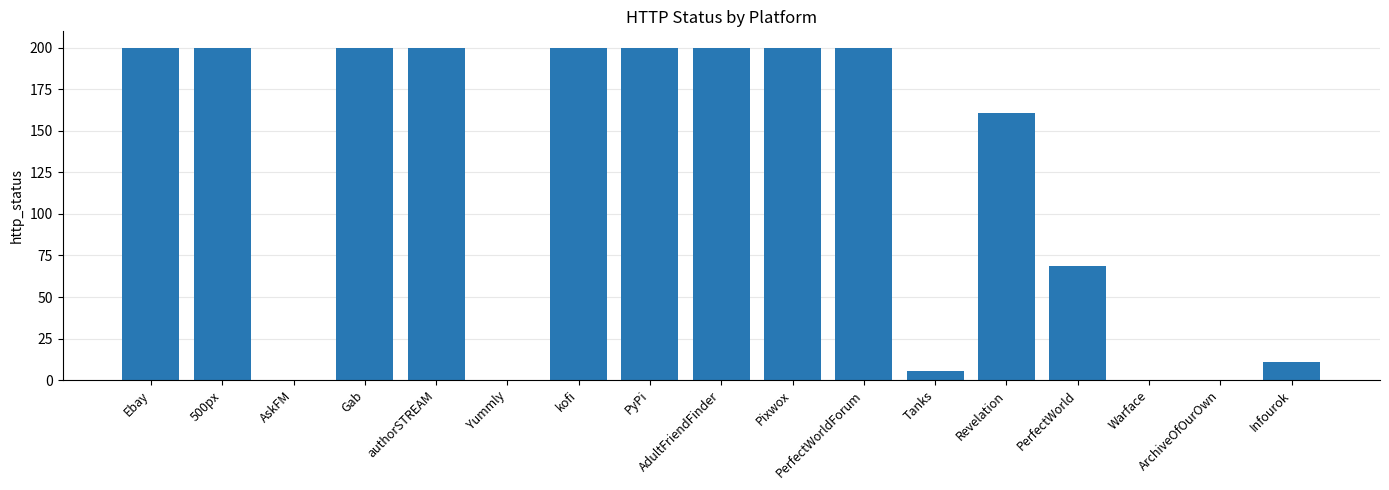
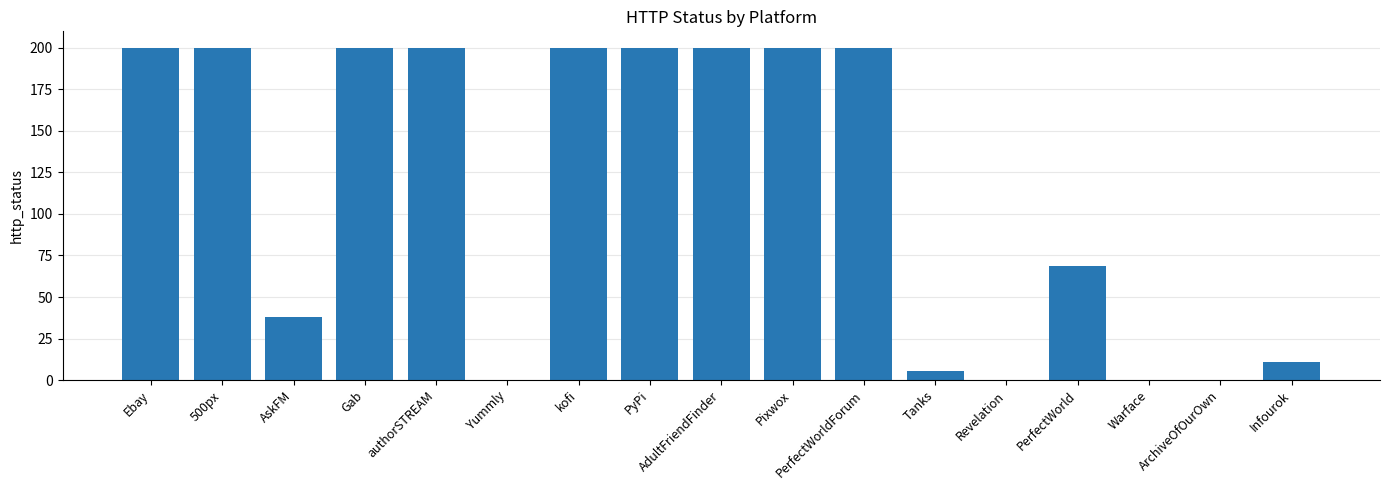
  {
    "Ebay": 200,
    "500px": 200,
-   "AskFM": 0,
+   "AskFM": 38,
    "Gab": 200,
    "authorSTREAM": 200,
    "Yummly": 0,
    "kofi": 200,
    "PyPi": 200,
    "AdultFriendFinder": 200,
    "Pixwox": 200,
    "PerfectWorldForum": 200,
    "Tanks": 5,
-   "Revelation": 161,
+   "Revelation": 0,
    "PerfectWorld": 69,
    "Warface": 0,
    "ArchiveOfOurOwn": 0,
    "Infourok": 11
  }
